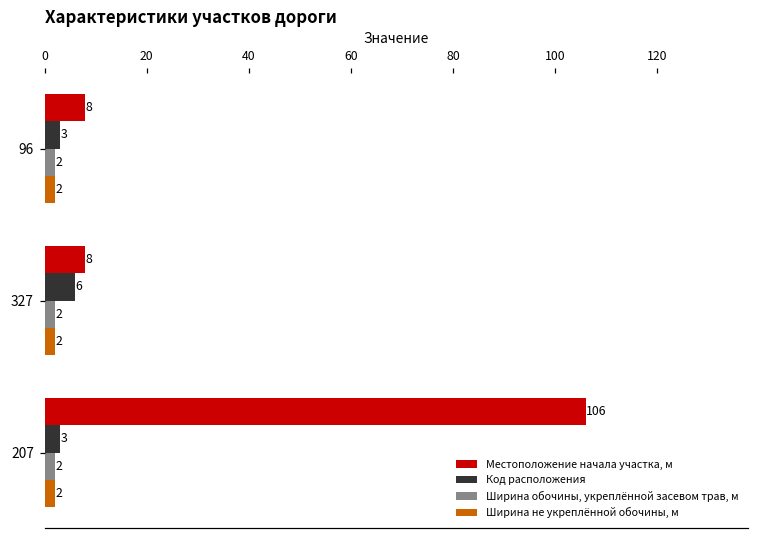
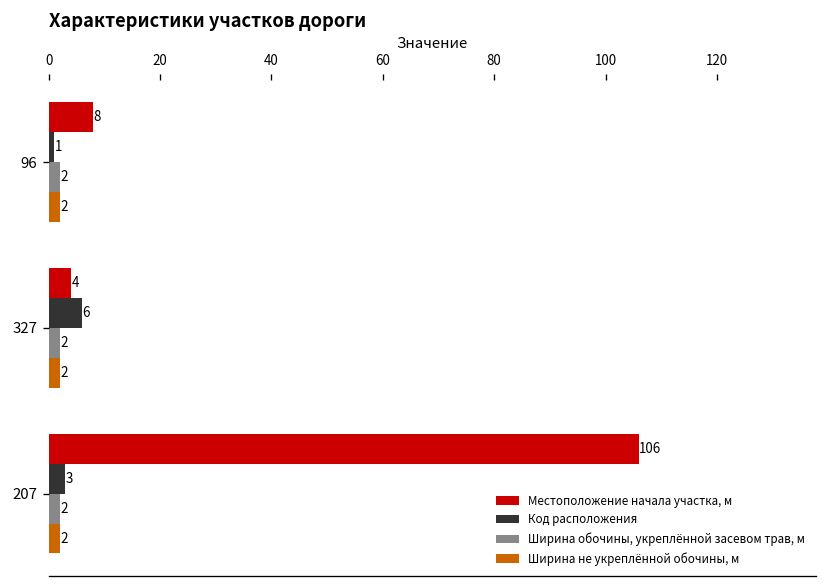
  {
    "Местоположение начала участка, м": {
      "96": 8,
-     "327": 8,
+     "327": 4,
      "207": 106
    },
    "Код расположения": {
-     "96": 3,
+     "96": 1,
      "327": 6,
      "207": 3
    },
    "Ширина обочины, укреплённой засевом трав, м": {
      "96": 2,
      "327": 2,
      "207": 2
    },
    "Ширина не укреплённой обочины, м": {
      "96": 2,
      "327": 2,
      "207": 2
    }
  }
